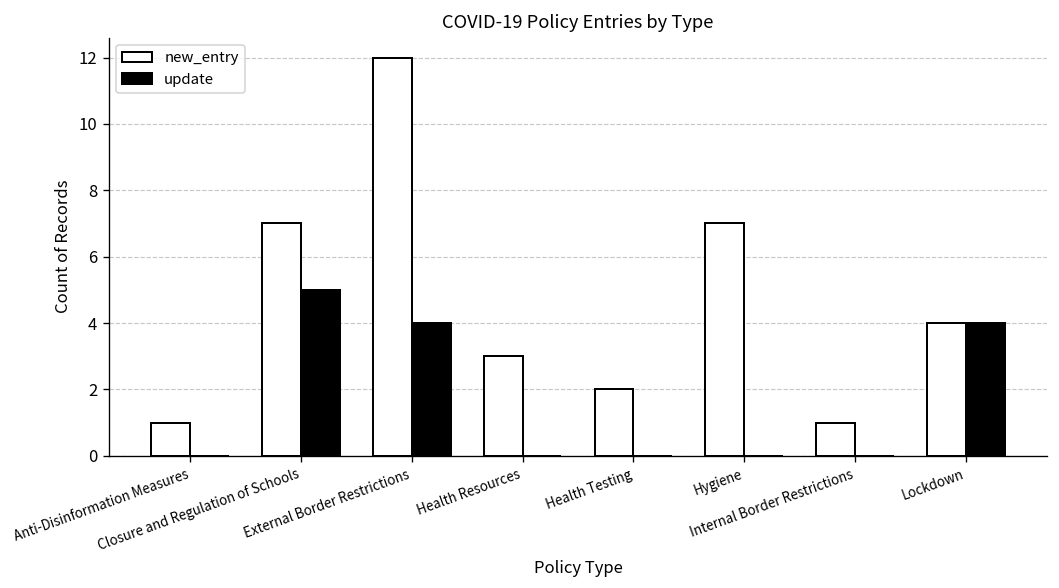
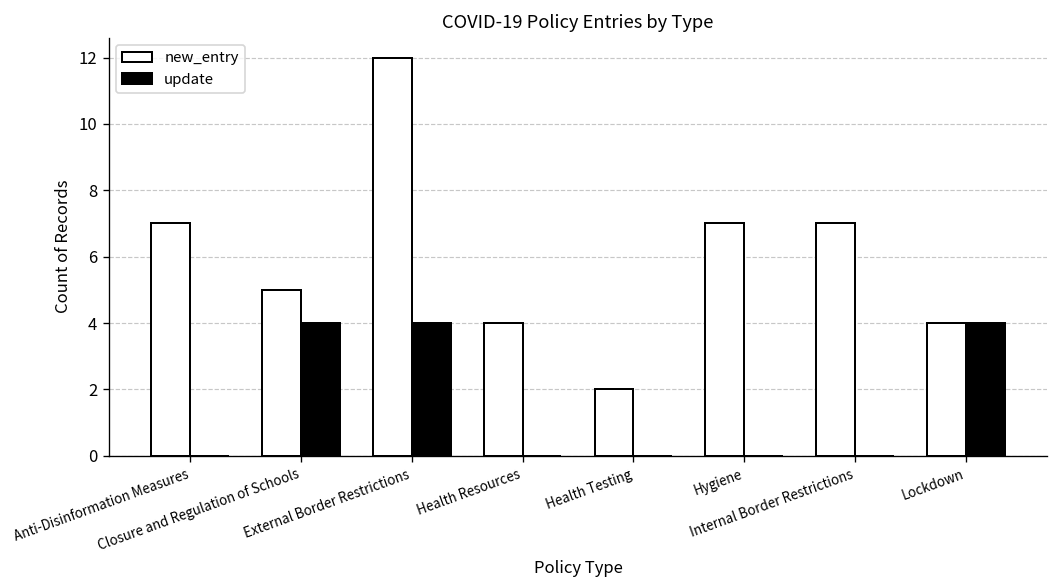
  {
    "new_entry": {
-     "Anti-Disinformation Measures": 1,
-     "Closure and Regulation of Schools": 7,
+     "Anti-Disinformation Measures": 7,
+     "Closure and Regulation of Schools": 5,
      "External Border Restrictions": 12,
-     "Health Resources": 3,
+     "Health Resources": 4,
      "Health Testing": 2,
      "Hygiene": 7,
-     "Internal Border Restrictions": 1,
+     "Internal Border Restrictions": 7,
      "Lockdown": 4
    },
    "update": {
      "Anti-Disinformation Measures": 0,
-     "Closure and Regulation of Schools": 5,
+     "Closure and Regulation of Schools": 4,
      "External Border Restrictions": 4,
      "Health Resources": 0,
      "Health Testing": 0,
      "Hygiene": 0,
      "Internal Border Restrictions": 0,
      "Lockdown": 4
    }
  }
